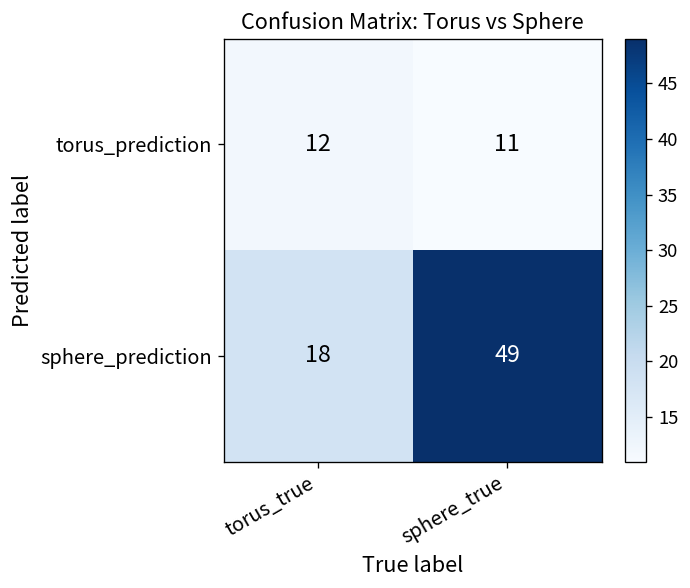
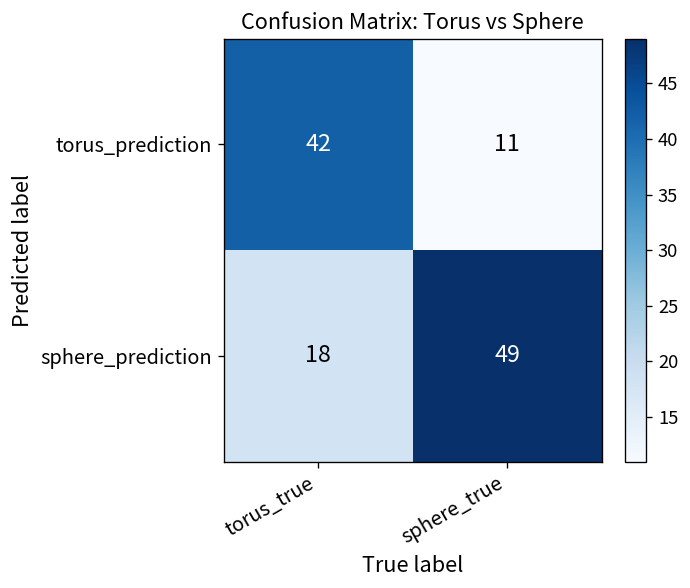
  {
    "torus_prediction": {
-     "torus_true": 12,
+     "torus_true": 42,
      "sphere_true": 11
    },
    "sphere_prediction": {
      "torus_true": 18,
      "sphere_true": 49
    }
  }
